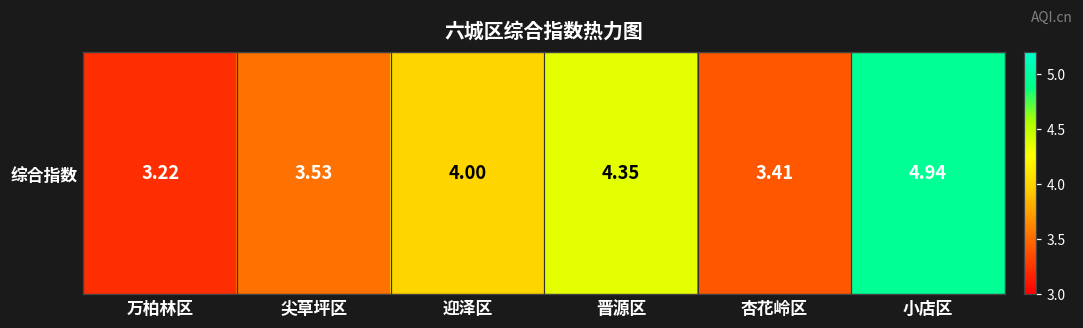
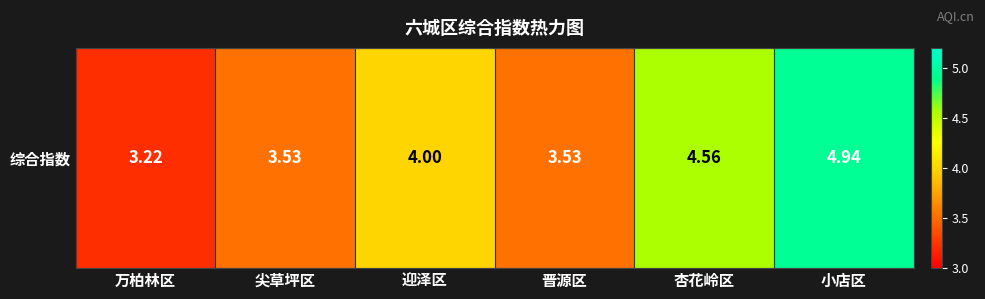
  {
    "综合指数": {
      "万柏林区": 3.22,
      "尖草坪区": 3.53,
      "迎泽区": 4.00,
-     "晋源区": 4.35,
-     "杏花岭区": 3.41,
+     "晋源区": 3.53,
+     "杏花岭区": 4.56,
      "小店区": 4.94
    }
  }
